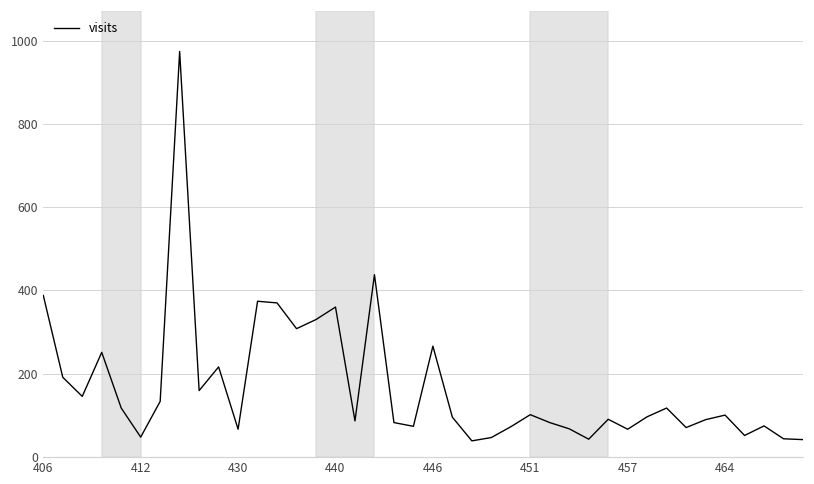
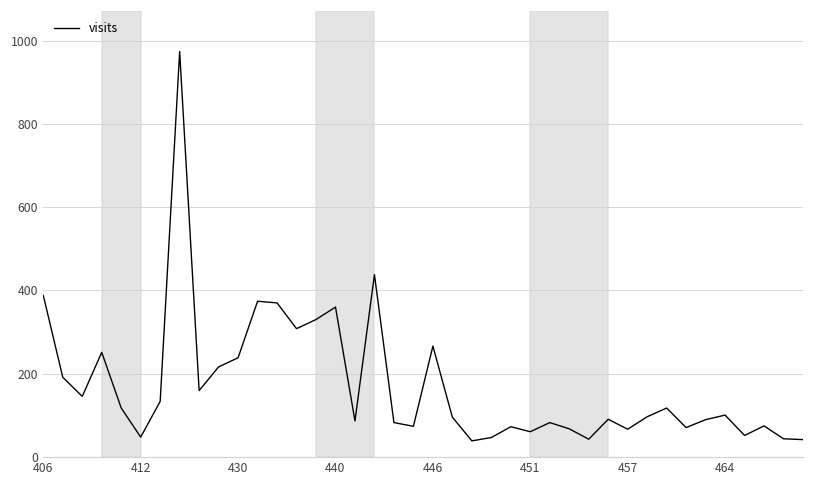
  {
    "406": 390,
    "412": 50,
-   "430": 70,
+   "430": 240,
    "440": 360,
    "446": 270,
-   "451": 100,
+   "451": 60,
    "457": 70,
    "464": 100
  }
